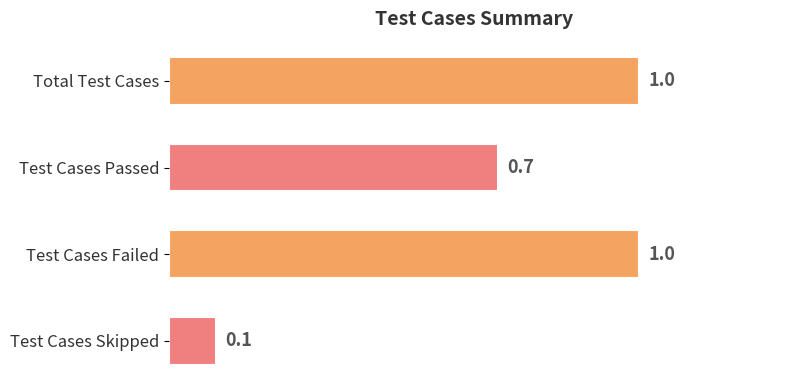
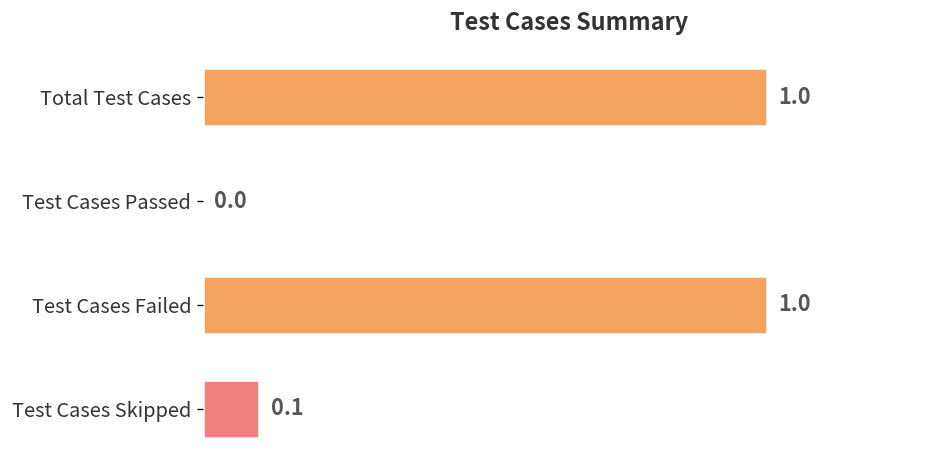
  {
    "Total Test Cases": 1.0,
-   "Test Cases Passed": 0.7,
+   "Test Cases Passed": 0.0,
    "Test Cases Failed": 1.0,
    "Test Cases Skipped": 0.1
  }
